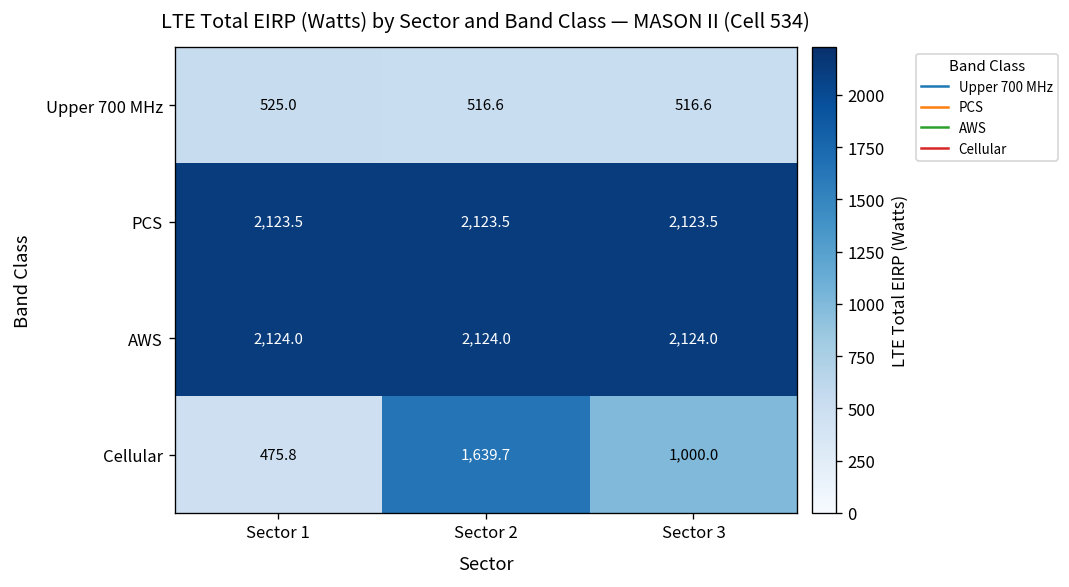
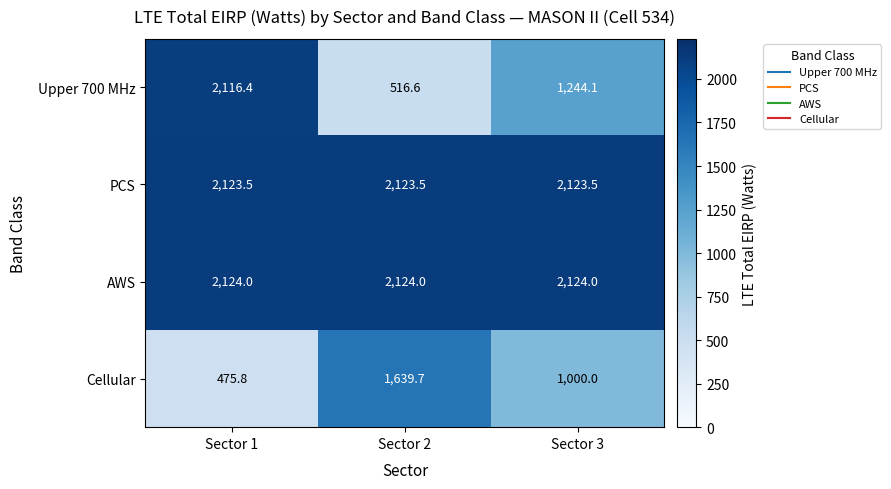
  {
    "Upper 700 MHz": {
-     "Sector 1": "525.0",
+     "Sector 1": "2,116.4",
      "Sector 2": "516.6",
-     "Sector 3": "516.6"
+     "Sector 3": "1,244.1"
    },
    "PCS": {
      "Sector 1": "2,123.5",
      "Sector 2": "2,123.5",
      "Sector 3": "2,123.5"
    },
    "AWS": {
      "Sector 1": "2,124.0",
      "Sector 2": "2,124.0",
      "Sector 3": "2,124.0"
    },
    "Cellular": {
      "Sector 1": "475.8",
      "Sector 2": "1,639.7",
      "Sector 3": "1,000.0"
    }
  }
